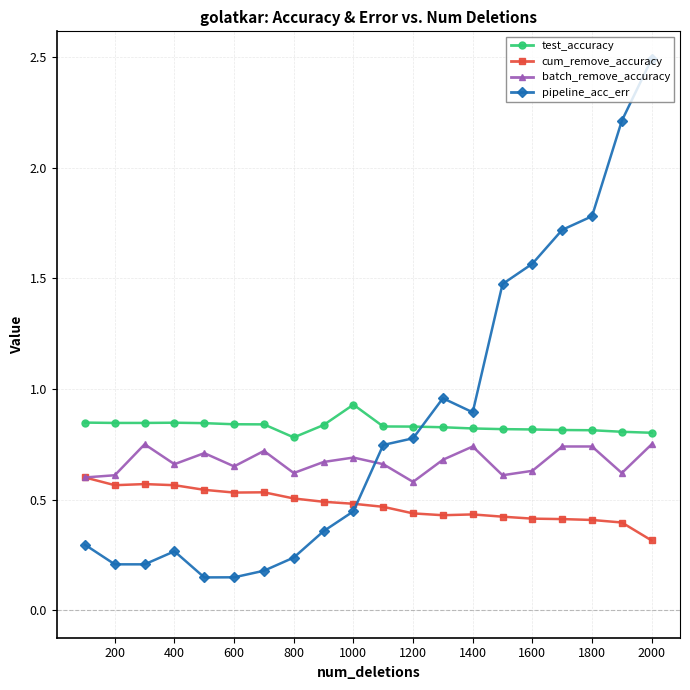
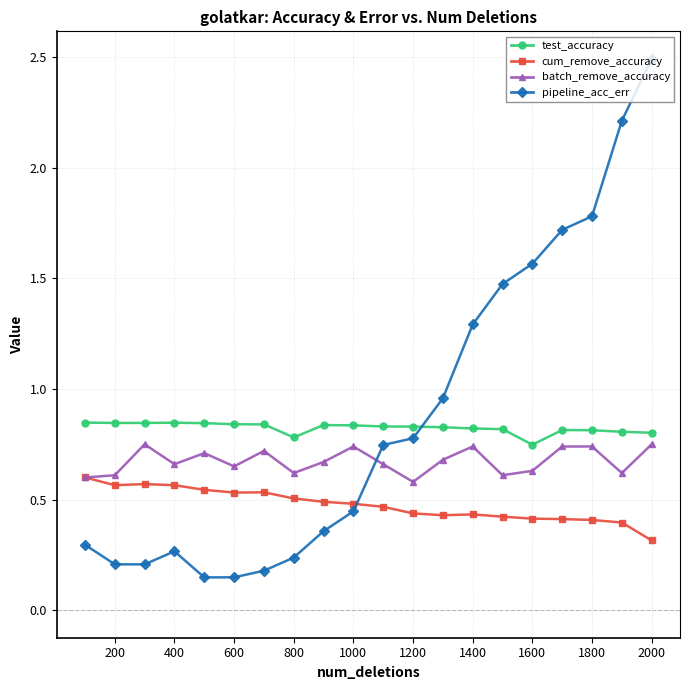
  {
    "test_accuracy": {
      "200": 0.85,
      "400": 0.85,
      "600": 0.84,
      "800": 0.78,
-     "1000": 0.93,
+     "1000": 0.84,
      "1200": 0.83,
      "1400": 0.82,
-     "1600": 0.82,
+     "1600": 0.75,
      "1800": 0.81,
      "2000": 0.80
    },
    "cum_remove_accuracy": {
      "200": 0.57,
      "400": 0.57,
      "600": 0.53,
      "800": 0.51,
      "1000": 0.48,
      "1200": 0.44,
      "1400": 0.43,
      "1600": 0.41,
      "1800": 0.41,
      "2000": 0.32
    },
    "batch_remove_accuracy": {
      "200": 0.61,
      "400": 0.66,
      "600": 0.65,
      "800": 0.62,
-     "1000": 0.69,
+     "1000": 0.74,
      "1200": 0.58,
      "1400": 0.74,
      "1600": 0.63,
      "1800": 0.74,
      "2000": 0.75
    },
    "pipeline_acc_err": {
      "200": 0.21,
      "400": 0.27,
      "600": 0.15,
      "800": 0.24,
      "1000": 0.45,
      "1200": 0.78,
-     "1400": 0.89,
+     "1400": 1.29,
      "1600": 1.57,
      "1800": 1.78
    }
  }
